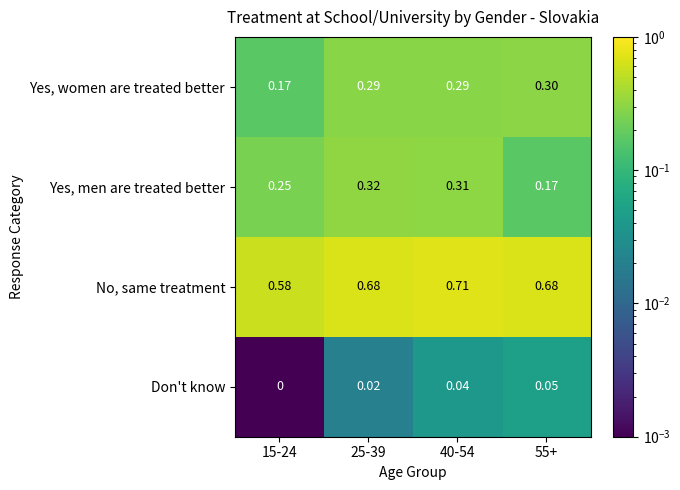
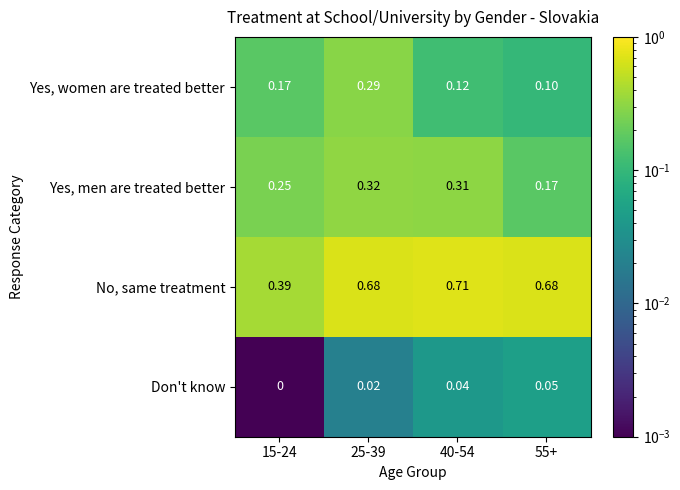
  {
    "Yes, women are treated better": {
      "15-24": 0.17,
      "25-39": 0.29,
-     "40-54": 0.29,
-     "55+": 0.30
+     "40-54": 0.12,
+     "55+": 0.10
    },
    "Yes, men are treated better": {
      "15-24": 0.25,
      "25-39": 0.32,
      "40-54": 0.31,
      "55+": 0.17
    },
    "No, same treatment": {
-     "15-24": 0.58,
+     "15-24": 0.39,
      "25-39": 0.68,
      "40-54": 0.71,
      "55+": 0.68
    },
    "Don't know": {
      "15-24": 0,
      "25-39": 0.02,
      "40-54": 0.04,
      "55+": 0.05
    }
  }
